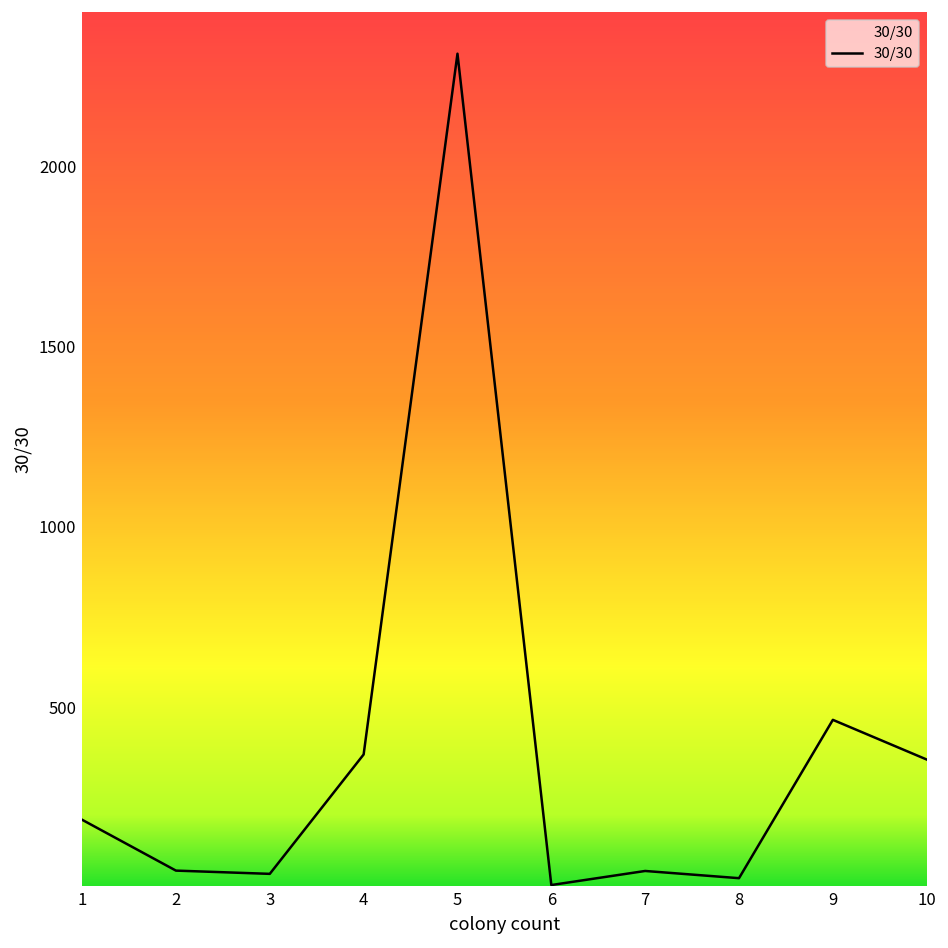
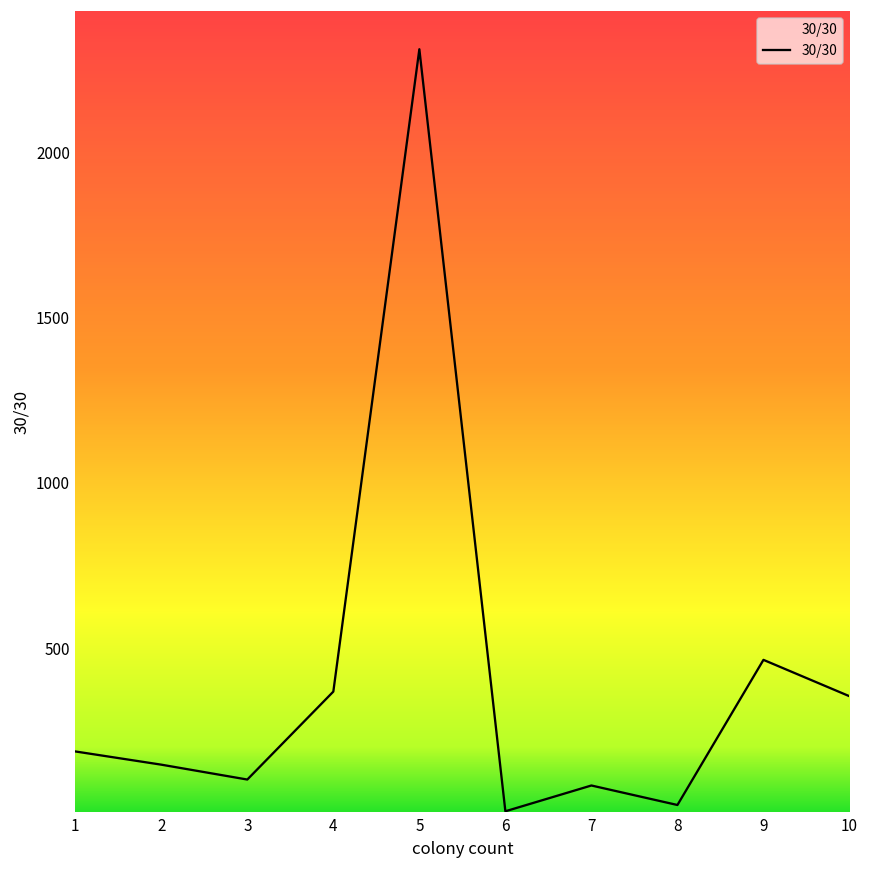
  {
    "1": 190,
-   "2": 50,
-   "3": 40,
+   "2": 150,
+   "3": 100,
    "4": 370,
    "5": 2310,
    "6": 10,
-   "7": 50,
+   "7": 90,
    "8": 30,
    "9": 470,
    "10": 360
  }
